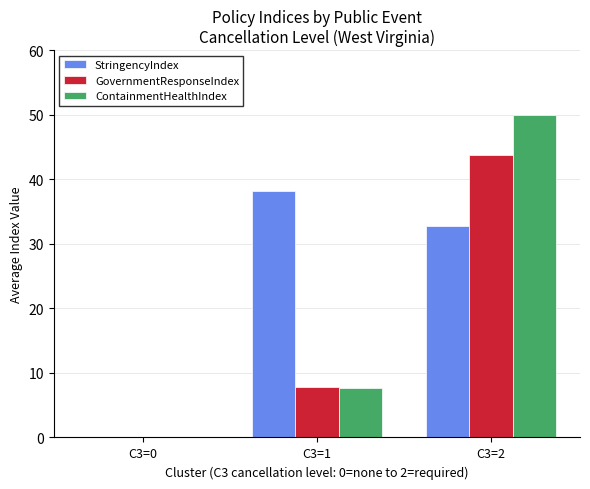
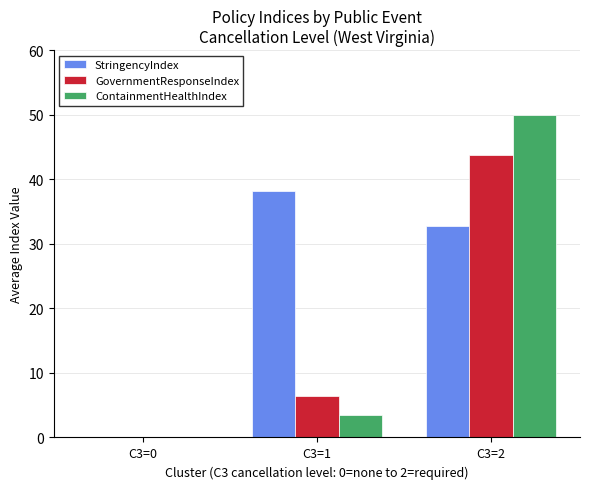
  {
    "StringencyIndex": {
      "C3=0": 0,
      "C3=1": 38,
      "C3=2": 33
    },
    "GovernmentResponseIndex": {
      "C3=0": 0,
-     "C3=1": 8,
+     "C3=1": 6,
      "C3=2": 44
    },
    "ContainmentHealthIndex": {
      "C3=0": 0,
-     "C3=1": 8,
+     "C3=1": 3,
      "C3=2": 50
    }
  }
